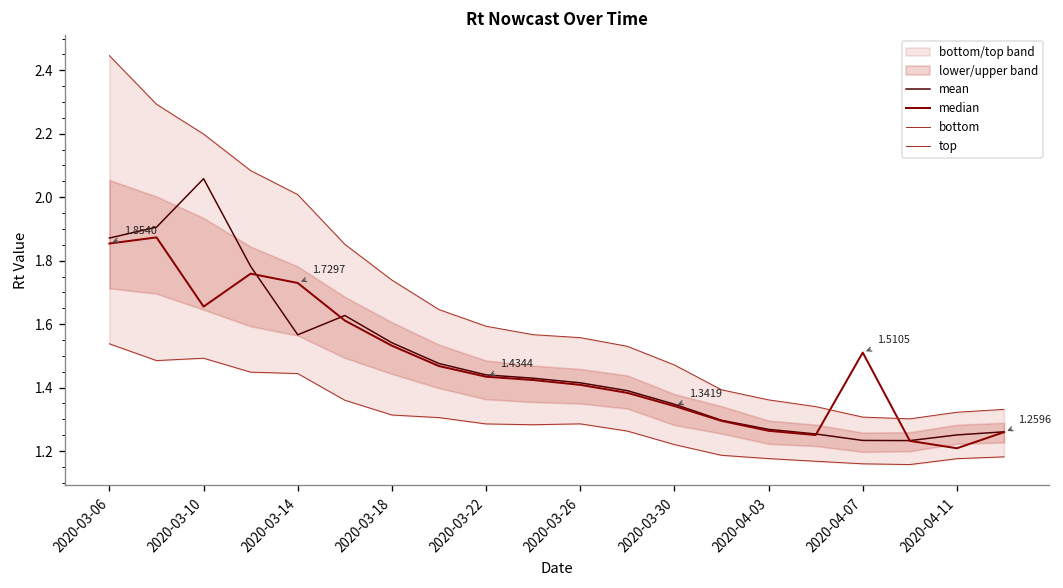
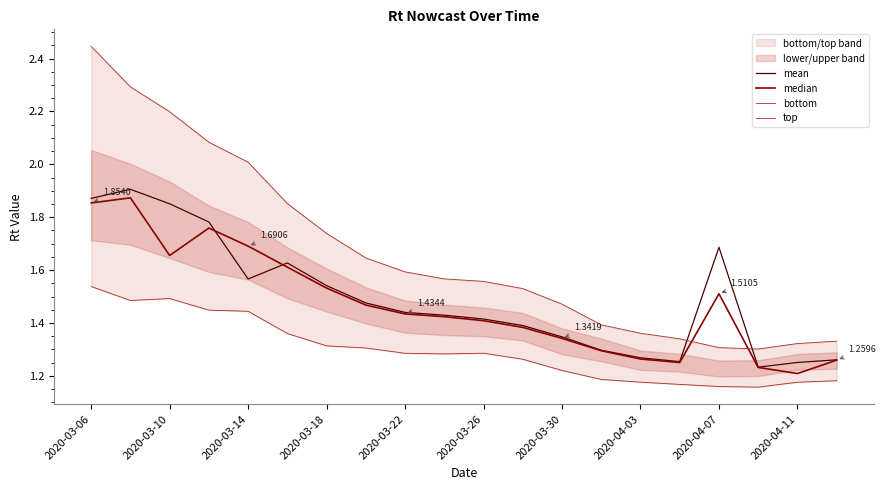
  {
    "mean": {
      "2020-03-06": 1.87,
-     "2020-03-10": 2.06,
+     "2020-03-10": 1.85,
      "2020-03-14": 1.57,
-     "2020-04-07": 1.23,
+     "2020-04-07": 1.69,
      "2020-04-11": 1.25
    },
    "median": {
-     "2020-03-14": 1.7297,
+     "2020-03-14": 1.6906,
      "2020-04-07": 1.5105
    }
  }
